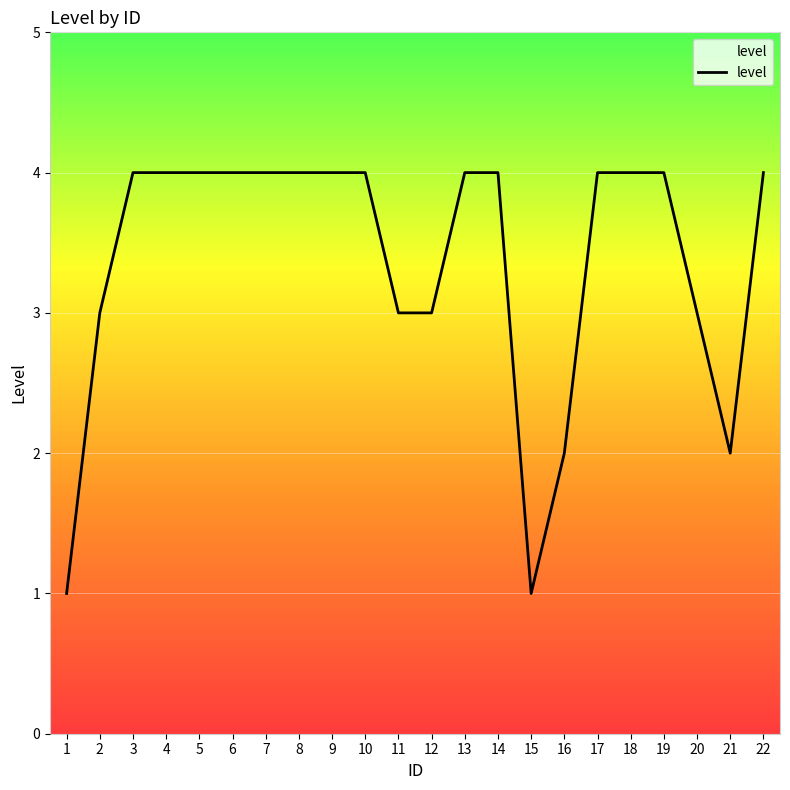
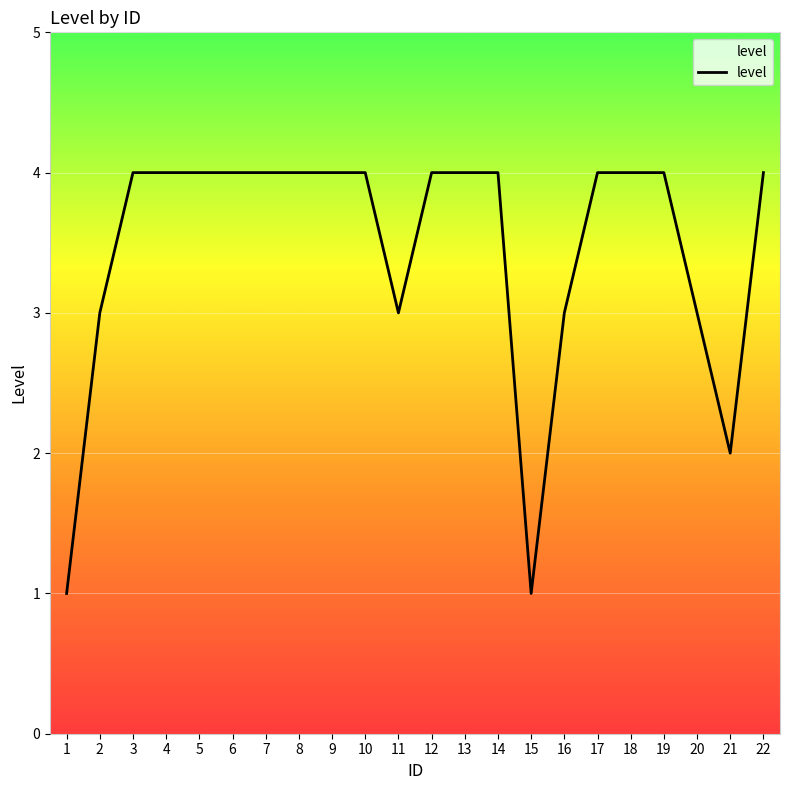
  {
    "1": 1,
    "2": 3,
    "3": 4,
    "4": 4,
    "5": 4,
    "6": 4,
    "7": 4,
    "8": 4,
    "9": 4,
    "10": 4,
    "11": 3,
-   "12": 3,
+   "12": 4,
    "13": 4,
    "14": 4,
    "15": 1,
-   "16": 2,
+   "16": 3,
    "17": 4,
    "18": 4,
    "19": 4,
    "20": 3,
    "21": 2,
    "22": 4
  }
